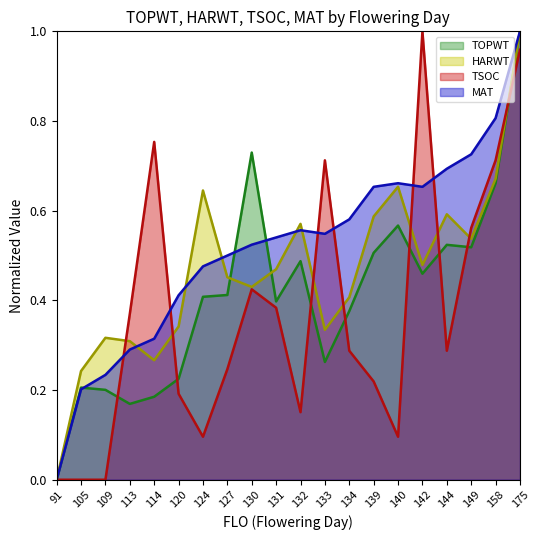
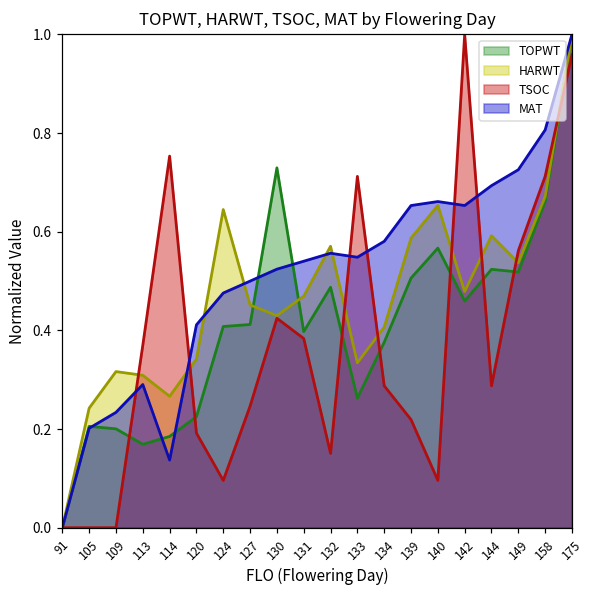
  {
    "TOPWT": {
      "109": 0.20,
      "113": 0.17,
      "114": 0.19,
      "120": 0.23,
      "124": 0.41,
      "127": 0.41,
      "130": 0.73,
      "131": 0.40,
      "132": 0.49,
      "133": 0.26,
      "134": 0.38,
      "139": 0.51,
      "140": 0.57,
      "142": 0.46,
      "144": 0.52,
      "149": 0.52,
      "158": 0.66
    },
    "HARWT": {
      "105": 0.24,
      "109": 0.32,
      "113": 0.31,
      "114": 0.27,
      "120": 0.34,
      "124": 0.65,
      "127": 0.45,
      "131": 0.47,
      "132": 0.57,
      "133": 0.33,
      "134": 0.41,
      "139": 0.59,
      "140": 0.65,
      "142": 0.48,
      "144": 0.59,
      "149": 0.54,
      "158": 0.67
    },
    "TSOC": {
      "105": 0.00,
      "109": 0.00,
      "113": 0.37,
      "114": 0.75,
      "120": 0.19,
      "124": 0.10,
      "127": 0.25,
      "131": 0.38,
      "132": 0.15,
      "133": 0.71,
      "134": 0.29,
      "139": 0.22,
      "140": 0.10,
      "142": 1.00,
      "144": 0.29,
      "149": 0.56,
      "158": 0.71,
      "175": 0.96
    },
    "MAT": {
      "109": 0.23,
      "113": 0.29,
-     "114": 0.31,
+     "114": 0.14,
      "120": 0.41,
      "124": 0.48,
      "127": 0.50,
      "130": 0.52,
      "131": 0.54,
      "132": 0.56,
      "133": 0.55,
      "134": 0.58,
      "139": 0.65,
      "140": 0.66,
      "142": 0.65,
      "144": 0.69,
      "149": 0.73,
      "158": 0.81
    }
  }
